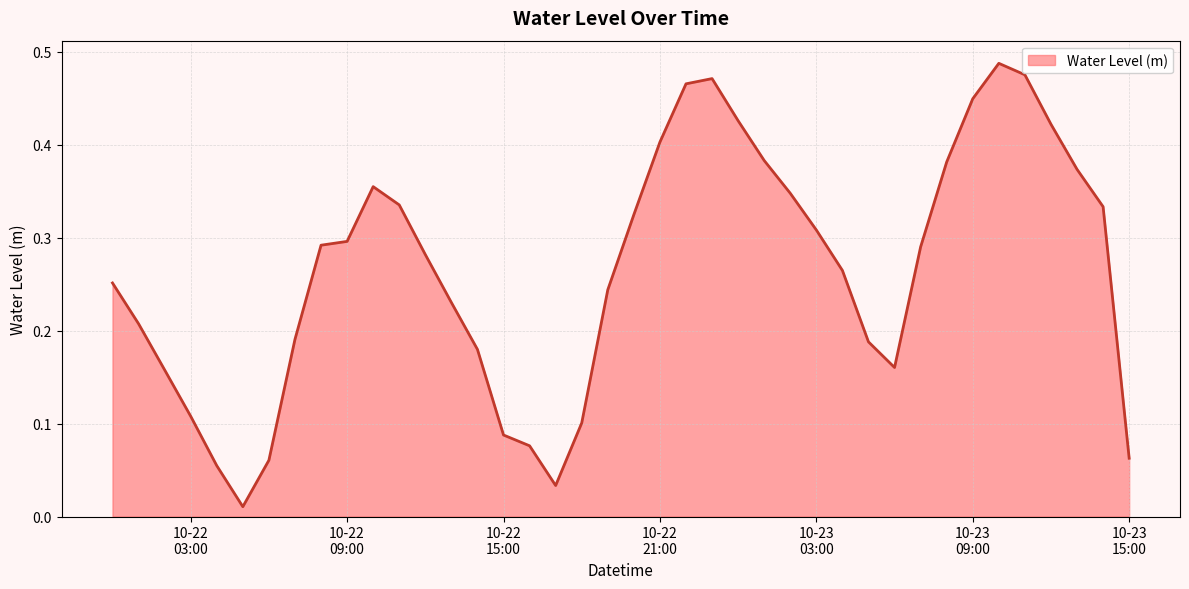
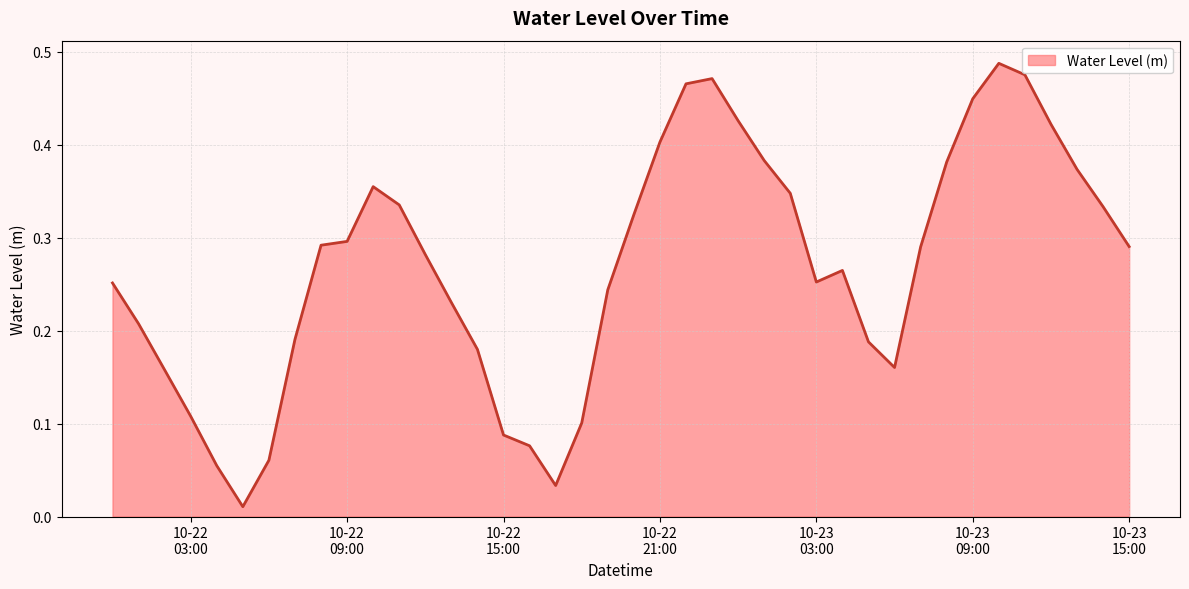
  {
    "10-22 03:00": 0.11,
    "10-22 09:00": 0.30,
    "10-22 15:00": 0.09,
    "10-22 21:00": 0.40,
-   "10-23 03:00": 0.31,
+   "10-23 03:00": 0.25,
    "10-23 09:00": 0.45,
-   "10-23 15:00": 0.06
+   "10-23 15:00": 0.29
  }
